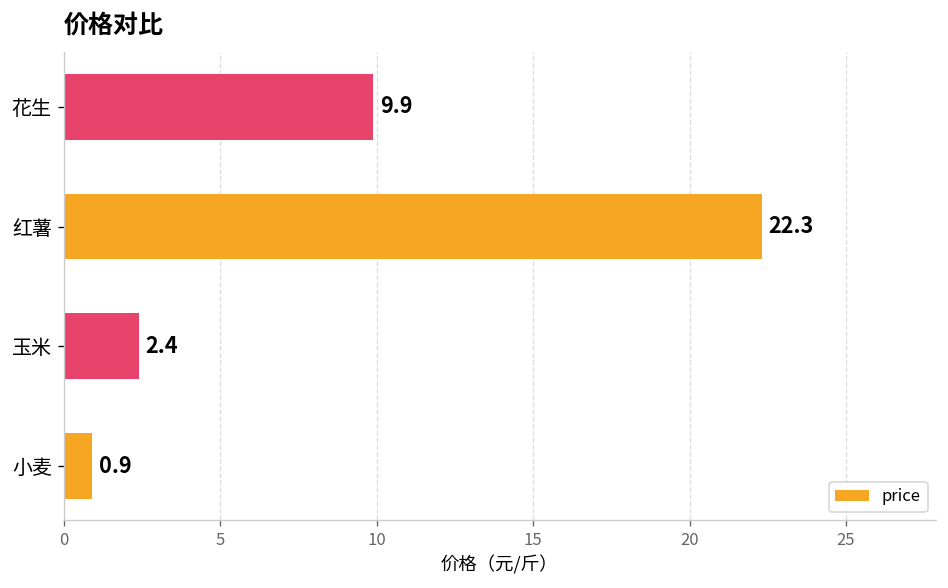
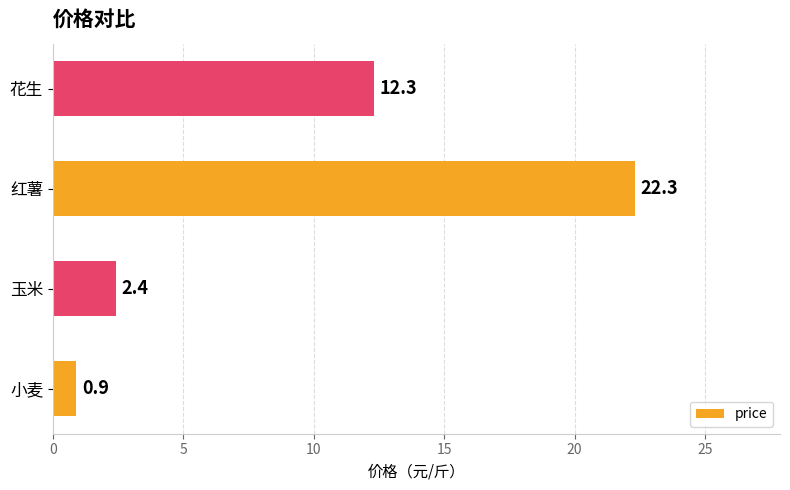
  {
-   "花生": 9.9,
+   "花生": 12.3,
    "红薯": 22.3,
    "玉米": 2.4,
    "小麦": 0.9
  }
